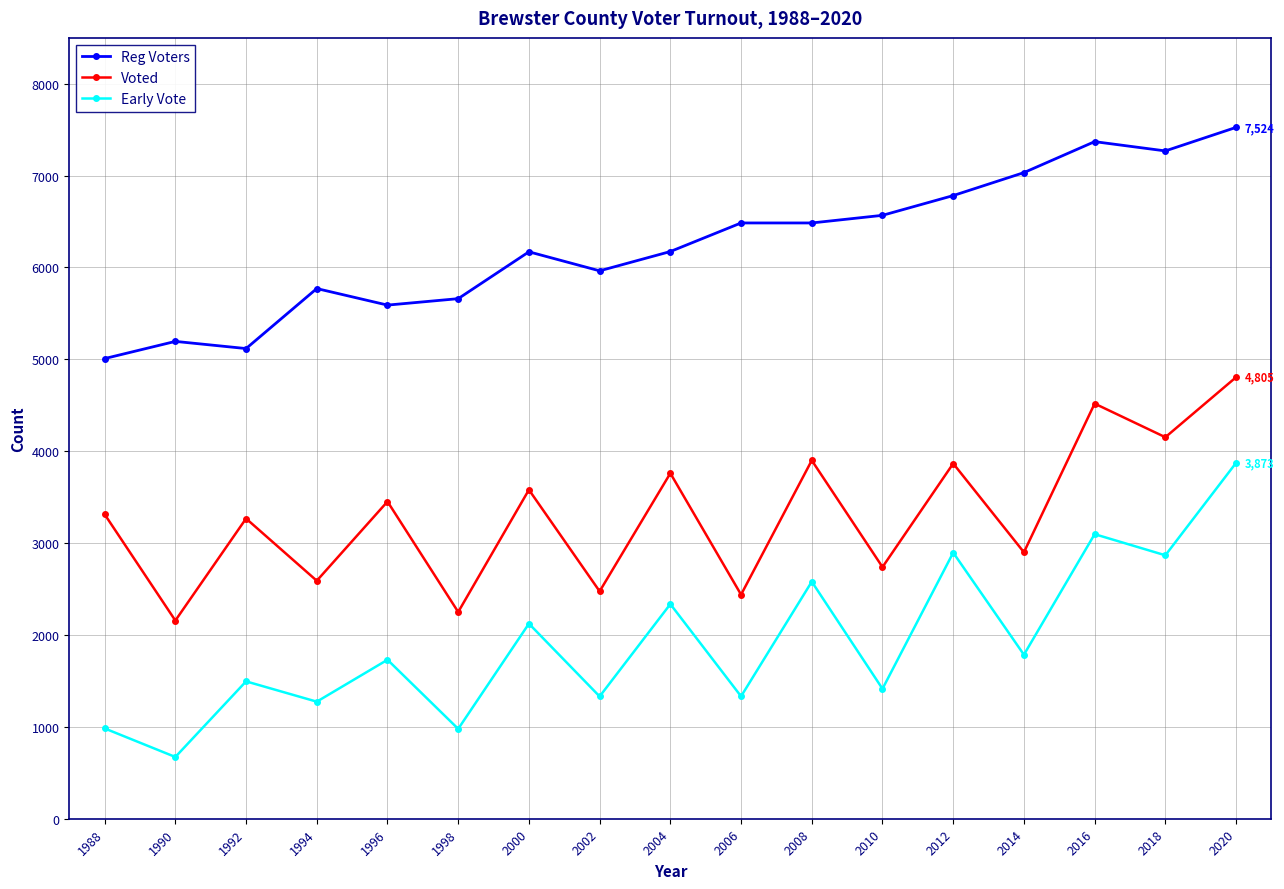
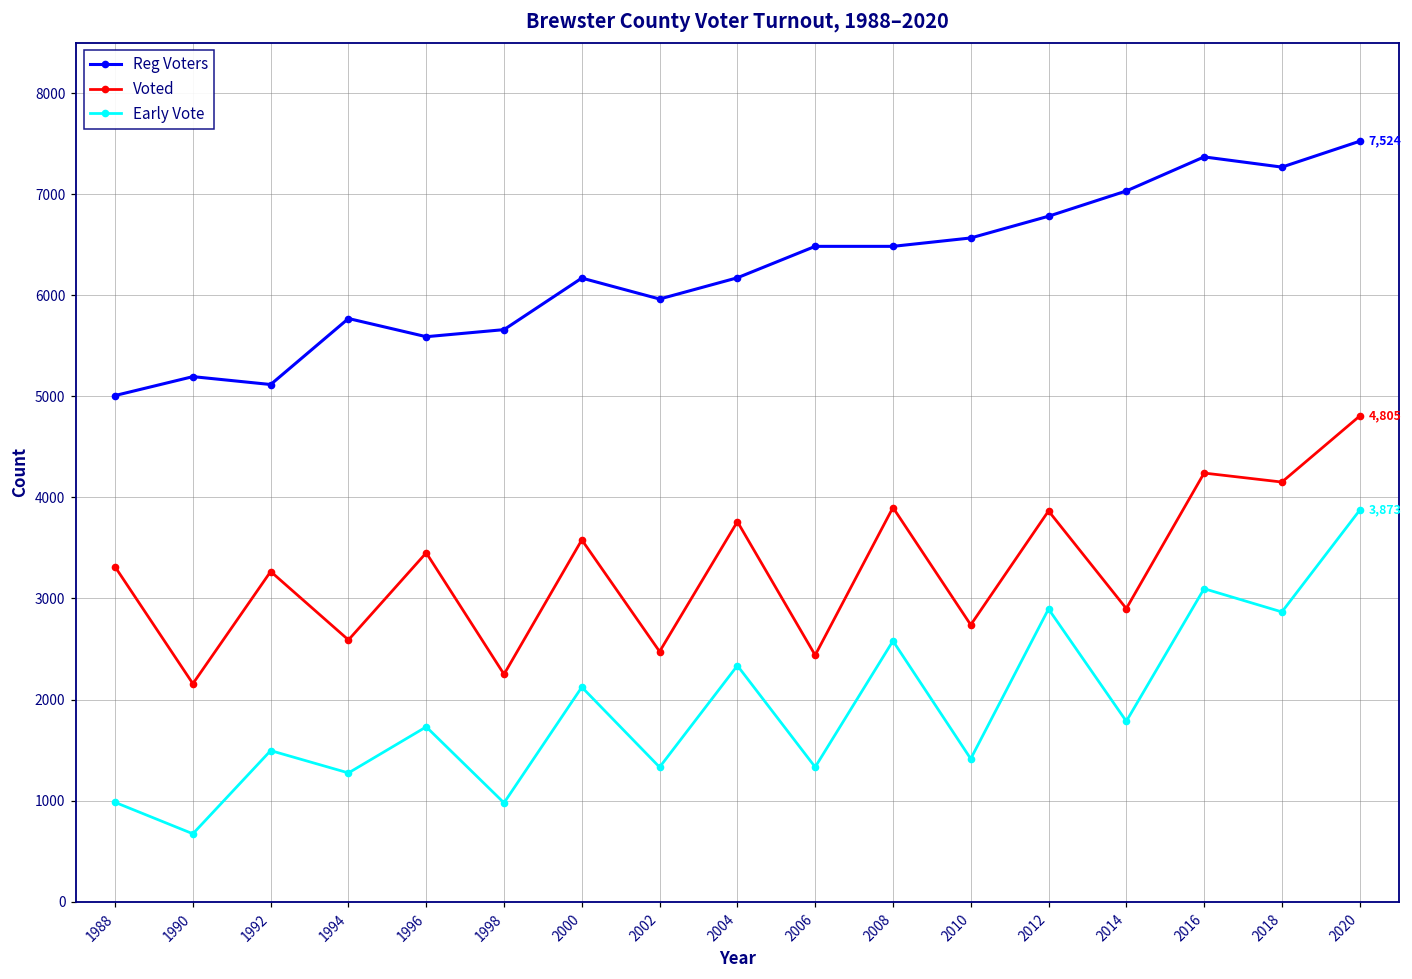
  {
    "Reg Voters": {
      "2020": "7,524"
    },
    "Voted": {
      "1988": "3300",
      "1990": "2200",
      "1992": "3300",
      "1994": "2600",
      "1996": "3500",
      "1998": "2300",
      "2000": "3600",
      "2002": "2500",
      "2004": "3800",
      "2006": "2400",
      "2008": "3900",
      "2010": "2700",
      "2012": "3900",
      "2014": "2900",
-     "2016": "4500",
+     "2016": "4200",
      "2018": "4200"
    },
    "Early Vote": {
      "2020": "3,873"
    }
  }
